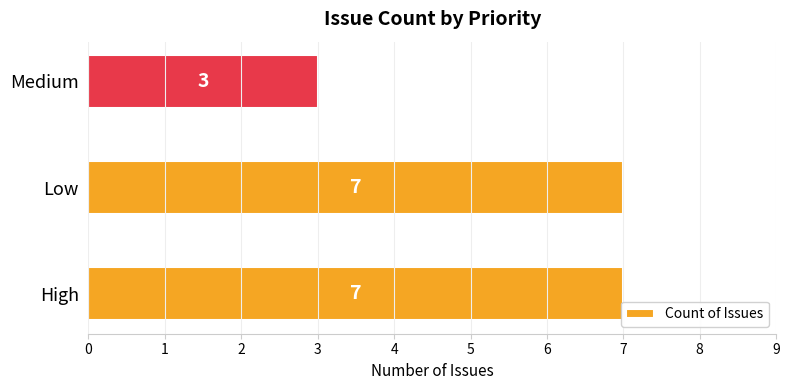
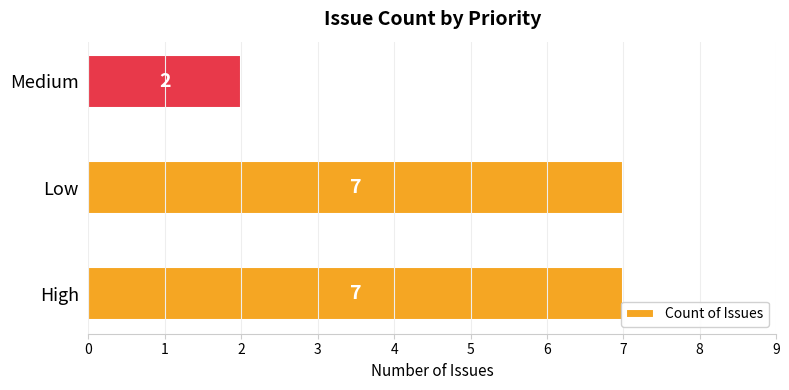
  {
-   "Medium": 3,
+   "Medium": 2,
    "Low": 7,
    "High": 7
  }
